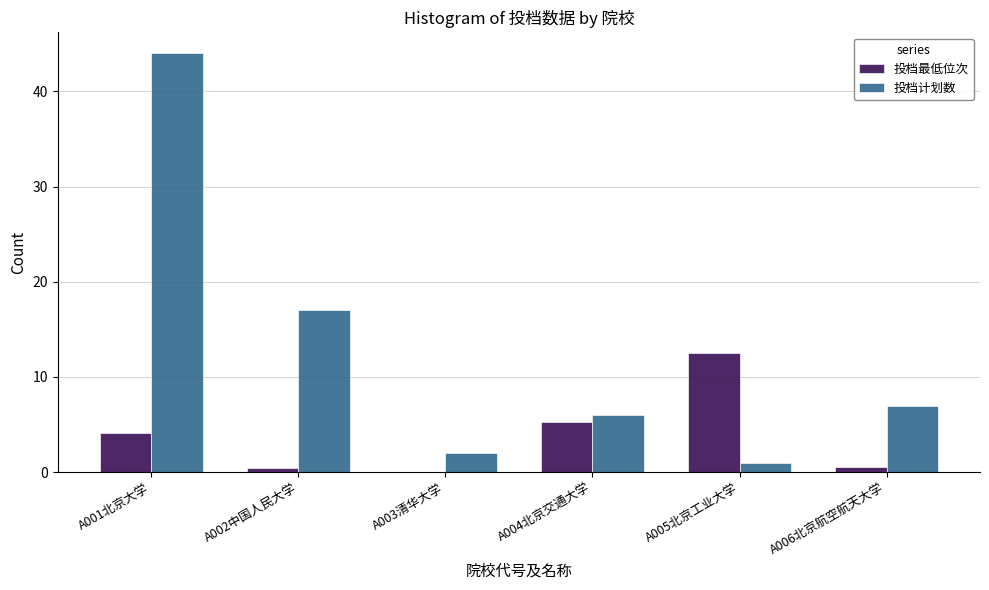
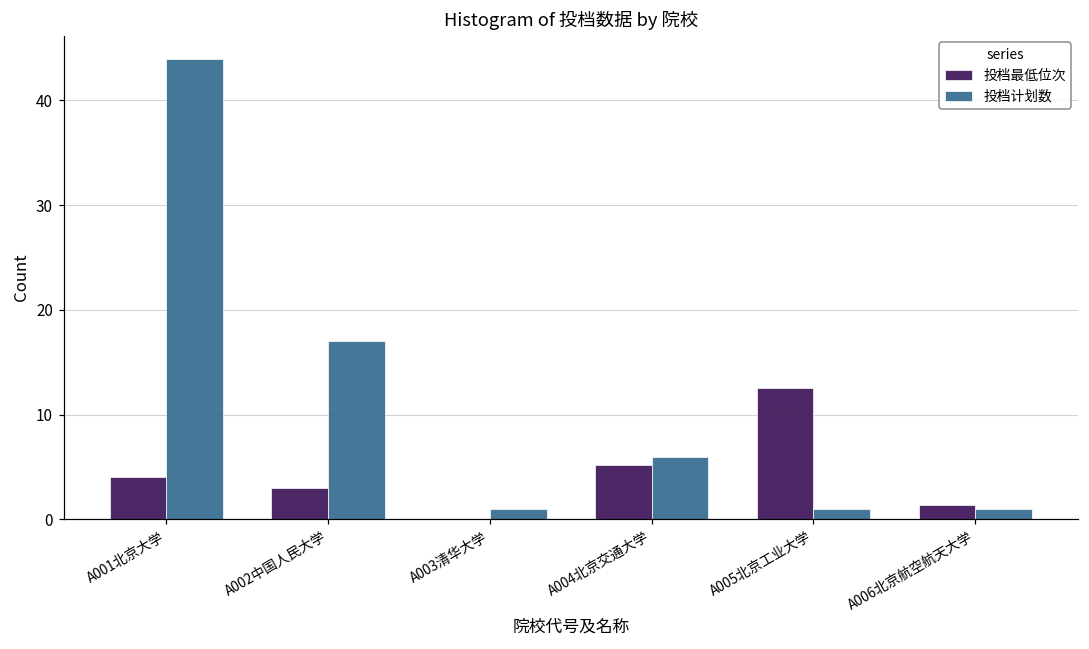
  {
    "投档最低位次": {
      "A001北京大学": 4,
-     "A002中国人民大学": 0,
+     "A002中国人民大学": 3,
      "A004北京交通大学": 5,
      "A005北京工业大学": 13,
-     "A006北京航空航天大学": 0.5
+     "A006北京航空航天大学": 1.4
    },
    "投档计划数": {
      "A001北京大学": 44,
      "A002中国人民大学": 17,
-     "A003清华大学": 2,
+     "A003清华大学": 1,
      "A004北京交通大学": 6,
      "A005北京工业大学": 1,
-     "A006北京航空航天大学": 7
+     "A006北京航空航天大学": 1
    }
  }
